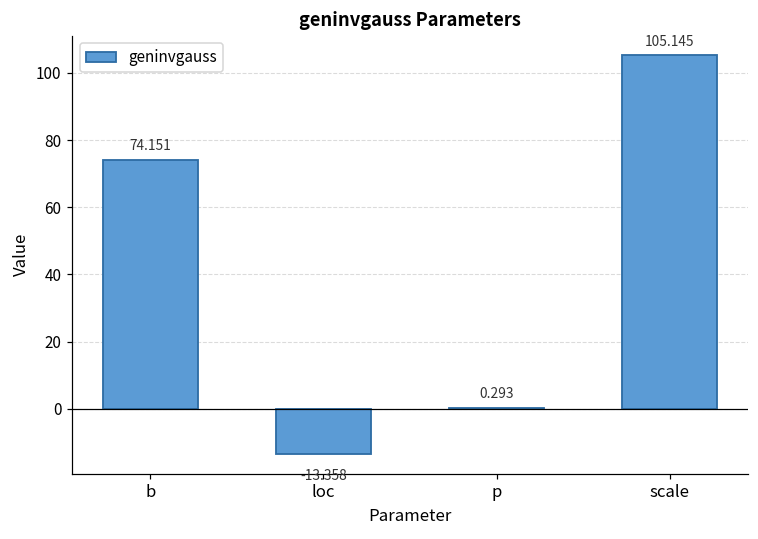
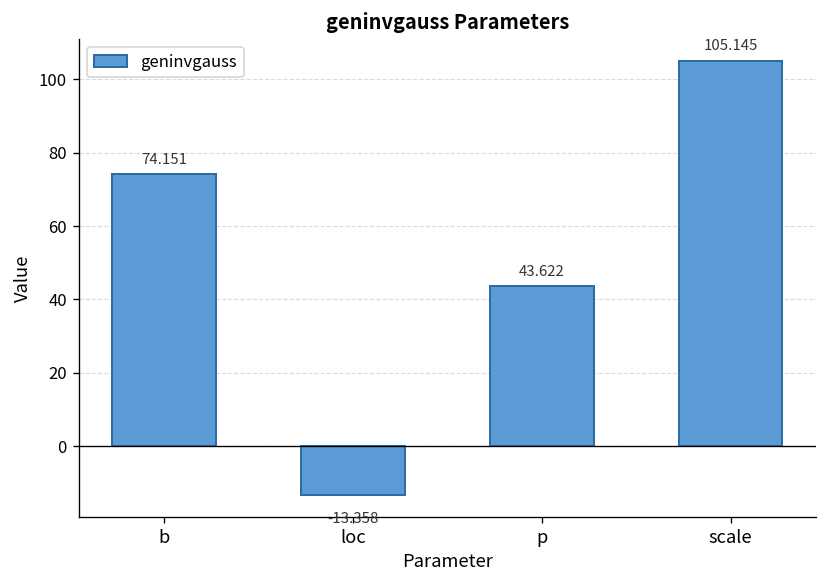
  {
    "b": 74.151,
    "loc": -13.358,
-   "p": 0.293,
+   "p": 43.622,
    "scale": 105.145
  }
